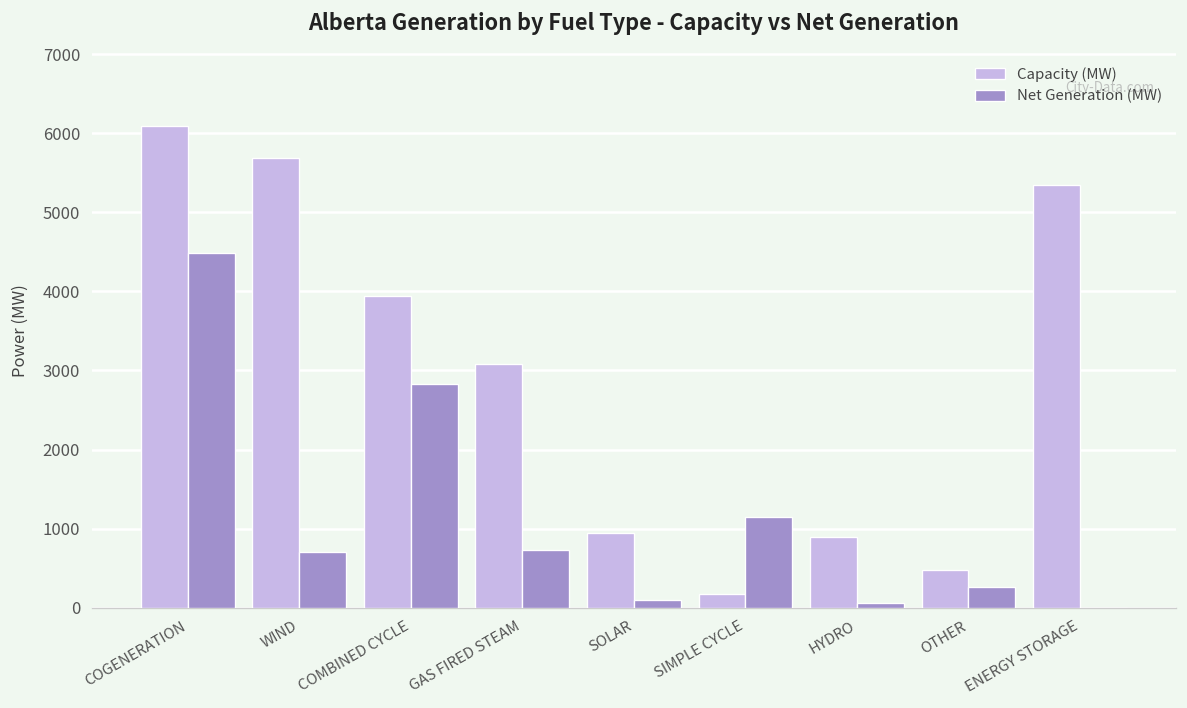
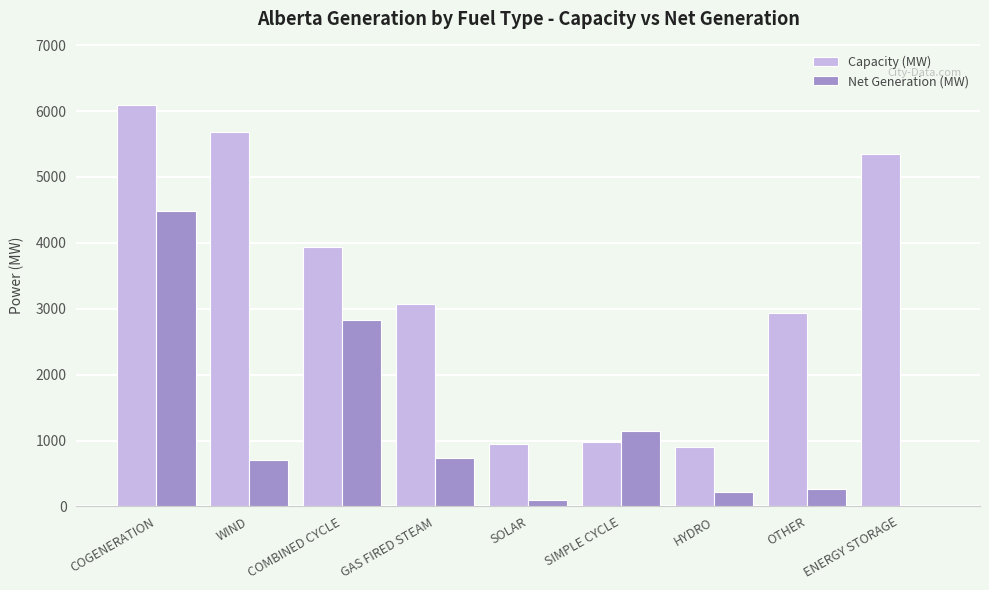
  {
    "Capacity (MW)": {
      "COGENERATION": 6100,
      "WIND": 5700,
      "COMBINED CYCLE": 3900,
      "GAS FIRED STEAM": 3100,
      "SOLAR": 900,
-     "SIMPLE CYCLE": 200,
+     "SIMPLE CYCLE": 1000,
      "HYDRO": 900,
-     "OTHER": 500,
+     "OTHER": 2900,
      "ENERGY STORAGE": 5300
    },
    "Net Generation (MW)": {
      "COGENERATION": 4500,
      "WIND": 700,
      "COMBINED CYCLE": 2800,
      "GAS FIRED STEAM": 700,
      "SOLAR": 100,
      "SIMPLE CYCLE": 1100,
-     "HYDRO": 100,
+     "HYDRO": 200,
      "OTHER": 300,
      "ENERGY STORAGE": 0
    }
  }
